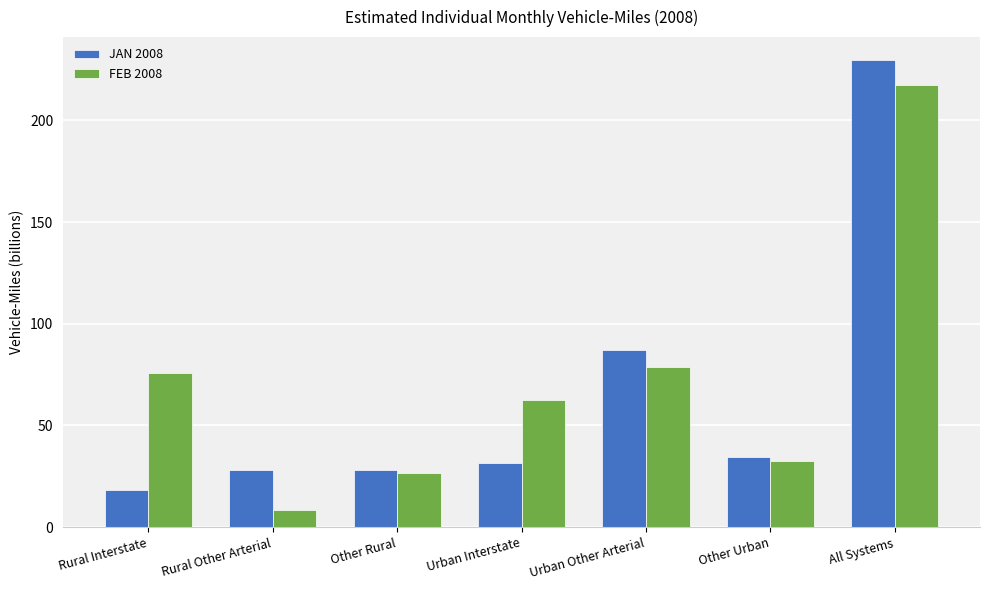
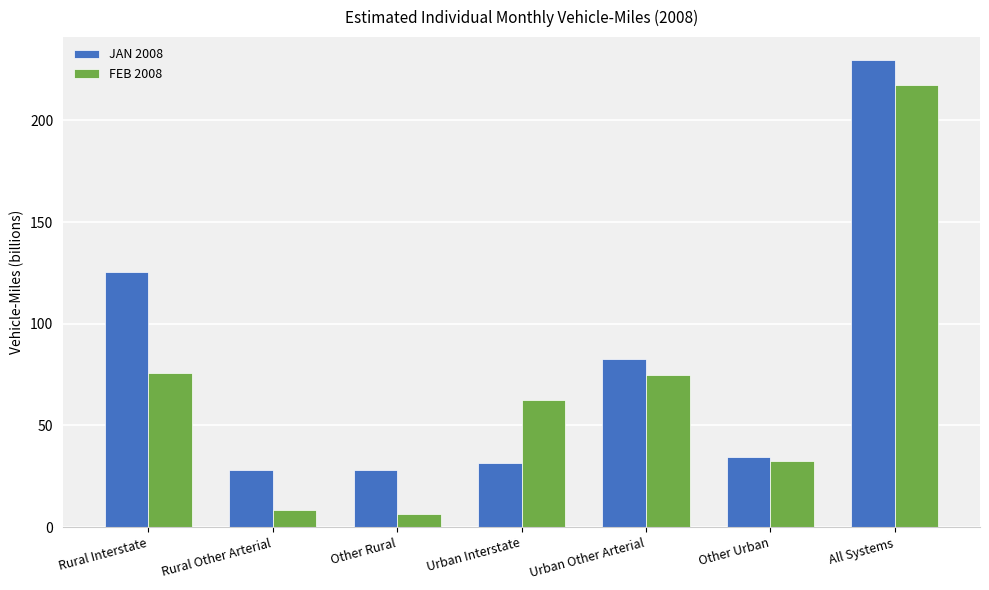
  {
    "JAN 2008": {
-     "Rural Interstate": 18,
+     "Rural Interstate": 126,
      "Rural Other Arterial": 28,
      "Other Rural": 28,
      "Urban Interstate": 32,
-     "Urban Other Arterial": 87,
+     "Urban Other Arterial": 83,
      "Other Urban": 34,
      "All Systems": 230
    },
    "FEB 2008": {
      "Rural Interstate": 76,
      "Rural Other Arterial": 9,
-     "Other Rural": 27,
+     "Other Rural": 7,
      "Urban Interstate": 63,
-     "Urban Other Arterial": 79,
+     "Urban Other Arterial": 75,
      "Other Urban": 33,
      "All Systems": 218
    }
  }
